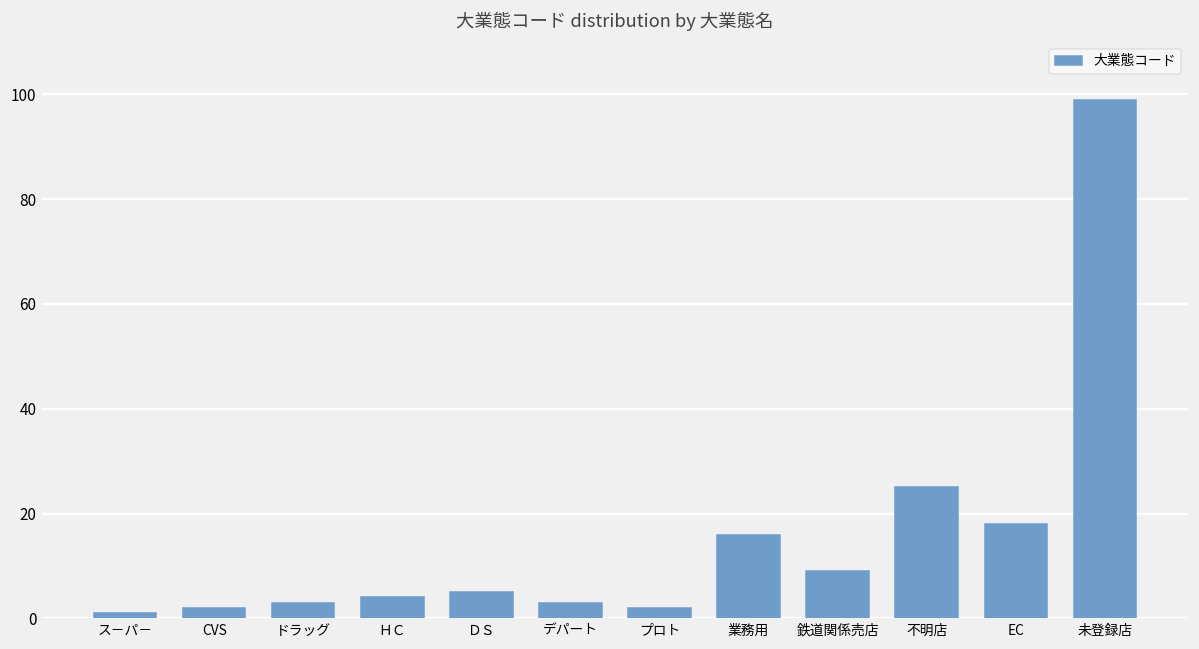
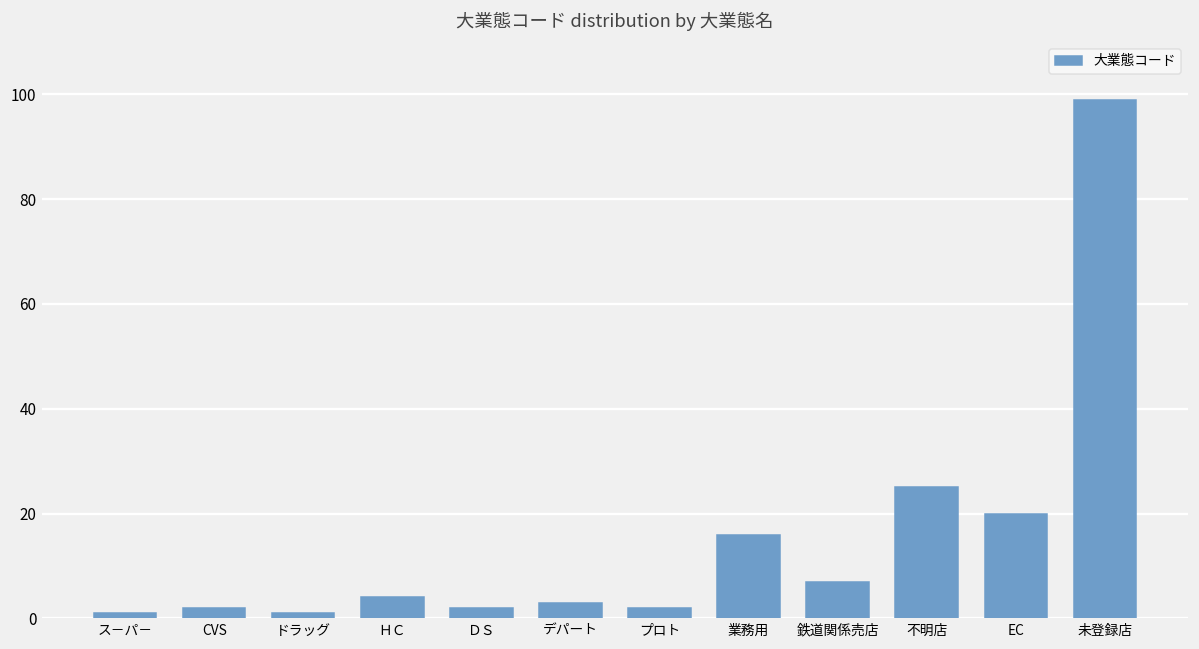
  {
    "ス－パ－": 1,
    "CVS": 2,
-   "ドラッグ": 3,
+   "ドラッグ": 1,
    "ＨＣ": 4,
-   "ＤＳ": 5,
+   "ＤＳ": 2,
    "デパート": 3,
    "プロト": 2,
    "業務用": 16,
-   "鉄道関係売店": 9,
+   "鉄道関係売店": 7,
    "不明店": 25,
-   "EC": 18,
+   "EC": 20,
    "未登録店": 99
  }
